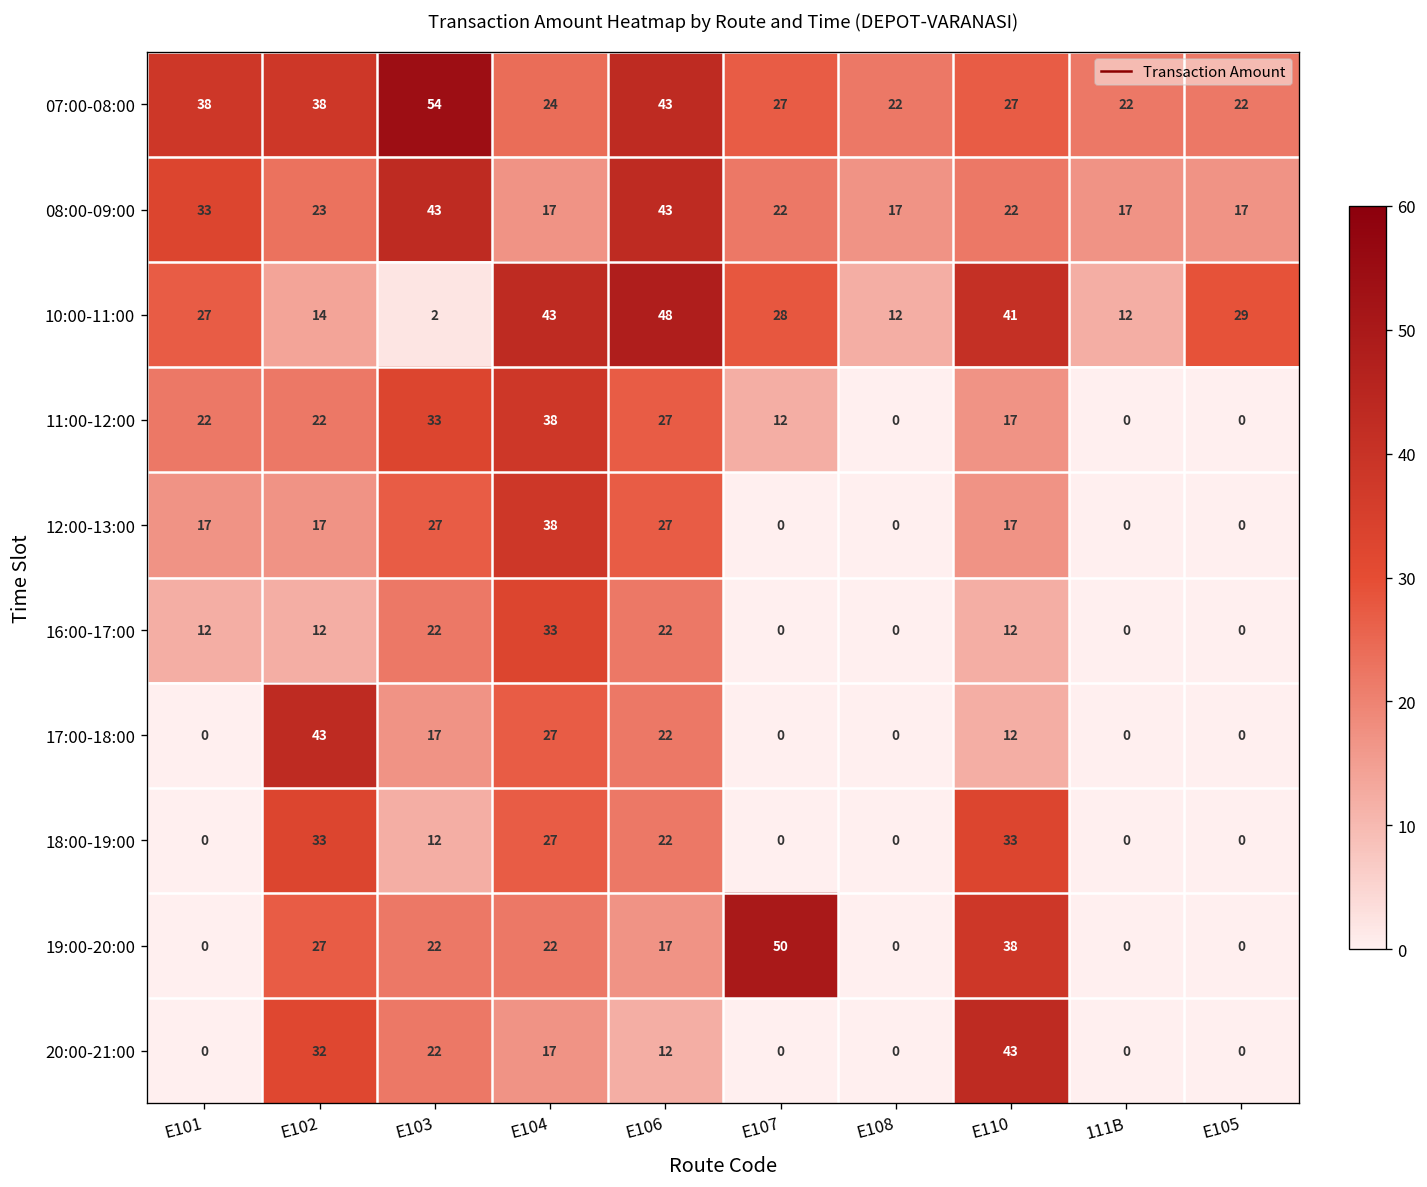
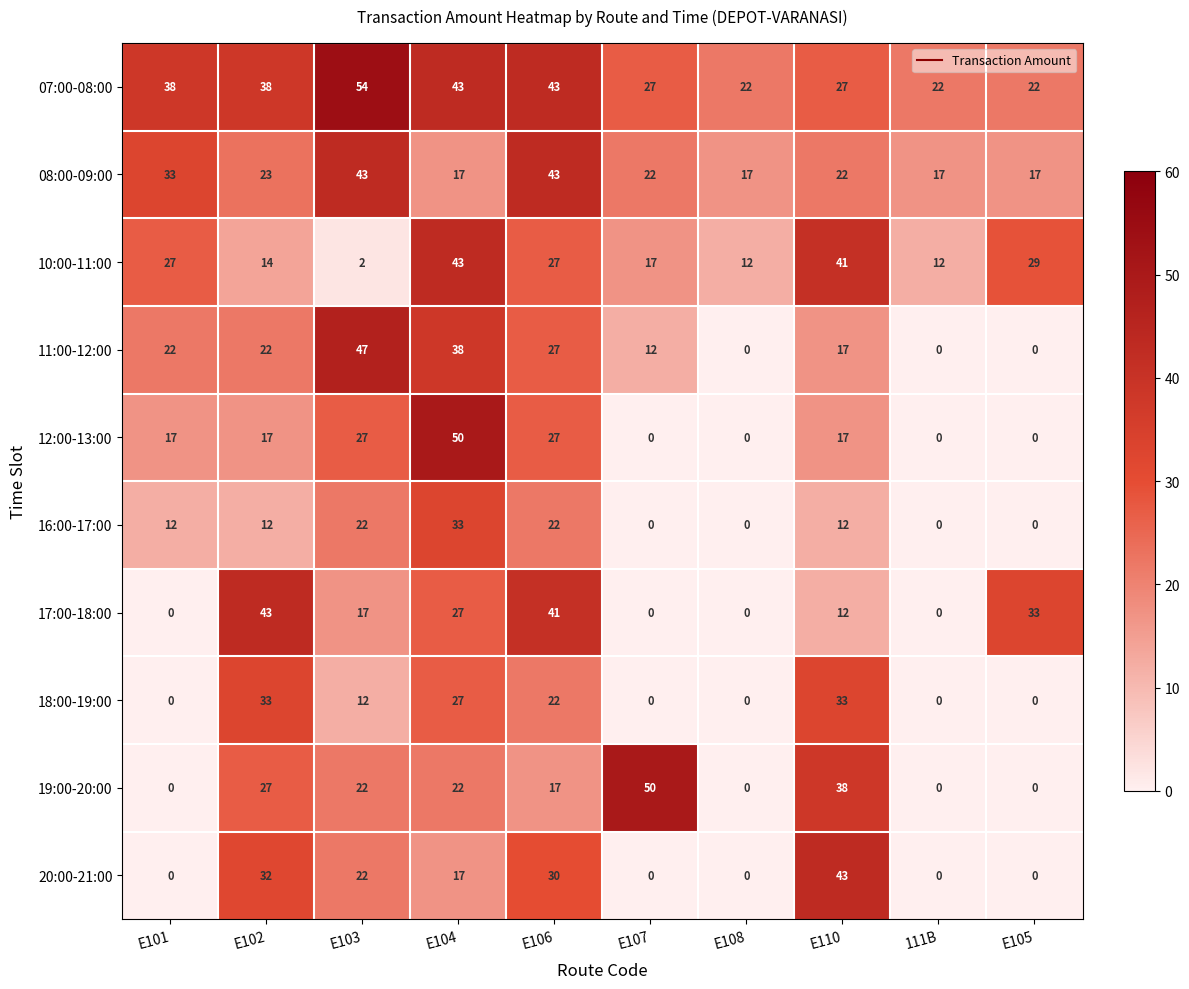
  {
    "07:00-08:00": {
      "E101": 38,
      "E102": 38,
      "E103": 54,
-     "E104": 24,
+     "E104": 43,
      "E106": 43,
      "E107": 27,
      "E108": 22,
      "E110": 27,
      "111B": 22,
      "E105": 22
    },
    "08:00-09:00": {
      "E101": 33,
      "E102": 23,
      "E103": 43,
      "E104": 17,
      "E106": 43,
      "E107": 22,
      "E108": 17,
      "E110": 22,
      "111B": 17,
      "E105": 17
    },
    "10:00-11:00": {
      "E101": 27,
      "E102": 14,
      "E103": 2,
      "E104": 43,
-     "E106": 48,
-     "E107": 28,
+     "E106": 27,
+     "E107": 17,
      "E108": 12,
      "E110": 41,
      "111B": 12,
      "E105": 29
    },
    "11:00-12:00": {
      "E101": 22,
      "E102": 22,
-     "E103": 33,
+     "E103": 47,
      "E104": 38,
      "E106": 27,
      "E107": 12,
      "E108": 0,
      "E110": 17,
      "111B": 0,
      "E105": 0
    },
    "12:00-13:00": {
      "E101": 17,
      "E102": 17,
      "E103": 27,
-     "E104": 38,
+     "E104": 50,
      "E106": 27,
      "E107": 0,
      "E108": 0,
      "E110": 17,
      "111B": 0,
      "E105": 0
    },
    "16:00-17:00": {
      "E101": 12,
      "E102": 12,
      "E103": 22,
      "E104": 33,
      "E106": 22,
      "E107": 0,
      "E108": 0,
      "E110": 12,
      "111B": 0,
      "E105": 0
    },
    "17:00-18:00": {
      "E101": 0,
      "E102": 43,
      "E103": 17,
      "E104": 27,
-     "E106": 22,
+     "E106": 41,
      "E107": 0,
      "E108": 0,
      "E110": 12,
      "111B": 0,
-     "E105": 0
+     "E105": 33
    },
    "18:00-19:00": {
      "E101": 0,
      "E102": 33,
      "E103": 12,
      "E104": 27,
      "E106": 22,
      "E107": 0,
      "E108": 0,
      "E110": 33,
      "111B": 0,
      "E105": 0
    },
    "19:00-20:00": {
      "E101": 0,
      "E102": 27,
      "E103": 22,
      "E104": 22,
      "E106": 17,
      "E107": 50,
      "E108": 0,
      "E110": 38,
      "111B": 0,
      "E105": 0
    },
    "20:00-21:00": {
      "E101": 0,
      "E102": 32,
      "E103": 22,
      "E104": 17,
-     "E106": 12,
+     "E106": 30,
      "E107": 0,
      "E108": 0,
      "E110": 43,
      "111B": 0,
      "E105": 0
    }
  }
